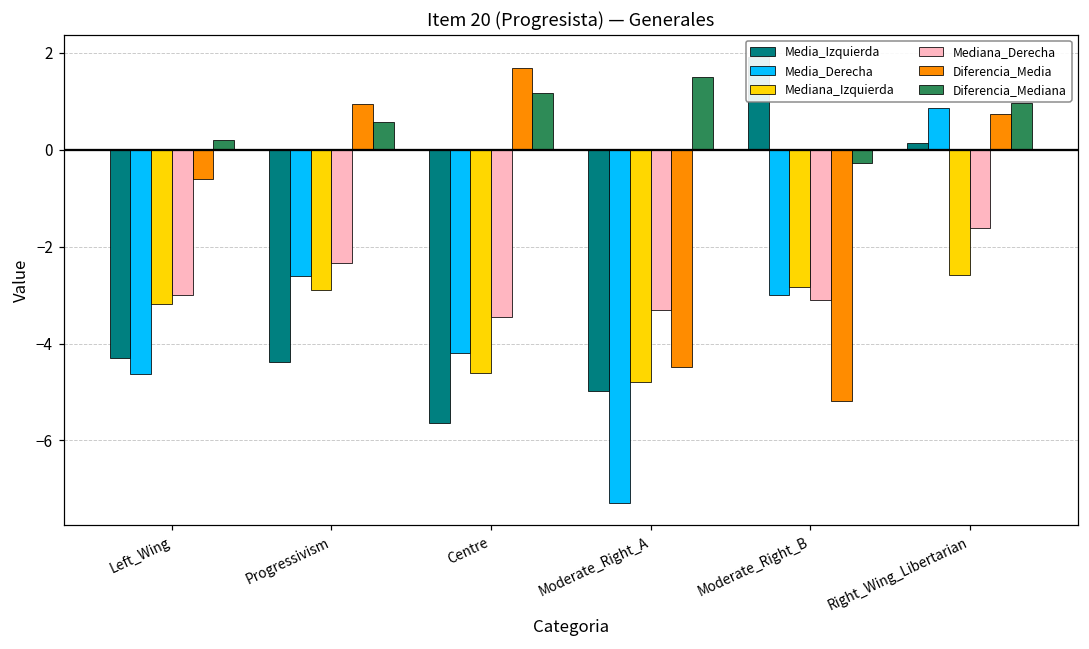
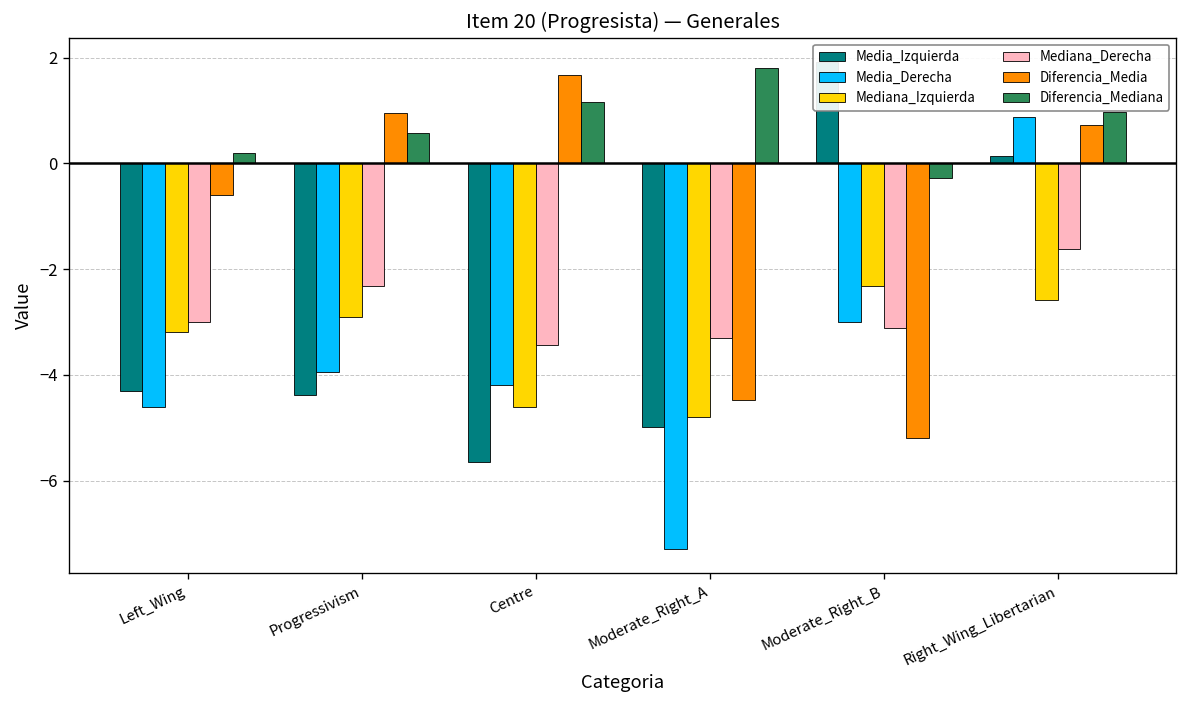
  {
    "Media_Izquierda": {
      "Left_Wing": -4.3,
      "Progressivism": -4.4,
      "Centre": -5.6,
      "Moderate_Right_A": -5.0,
      "Right_Wing_Libertarian": 0.1
    },
    "Media_Derecha": {
      "Left_Wing": -4.6,
-     "Progressivism": -2.6,
+     "Progressivism": -3.9,
      "Centre": -4.2,
      "Moderate_Right_A": -7.3,
      "Moderate_Right_B": -3.0,
      "Right_Wing_Libertarian": 0.9
    },
    "Mediana_Izquierda": {
      "Left_Wing": -3.2,
      "Progressivism": -2.9,
      "Centre": -4.6,
      "Moderate_Right_A": -4.8,
-     "Moderate_Right_B": -2.8,
+     "Moderate_Right_B": -2.3,
      "Right_Wing_Libertarian": -2.6
    },
    "Mediana_Derecha": {
      "Left_Wing": -3.0,
      "Progressivism": -2.3,
      "Centre": -3.4,
      "Moderate_Right_A": -3.3,
      "Moderate_Right_B": -3.1,
      "Right_Wing_Libertarian": -1.6
    },
    "Diferencia_Media": {
      "Left_Wing": -0.6,
      "Progressivism": 0.9,
      "Centre": 1.7,
      "Moderate_Right_A": -4.5,
      "Moderate_Right_B": -5.2,
      "Right_Wing_Libertarian": 0.7
    },
    "Diferencia_Mediana": {
      "Left_Wing": 0.2,
      "Progressivism": 0.6,
      "Centre": 1.2,
-     "Moderate_Right_A": 1.5,
+     "Moderate_Right_A": 1.8,
      "Moderate_Right_B": -0.3,
      "Right_Wing_Libertarian": 1.0
    }
  }
